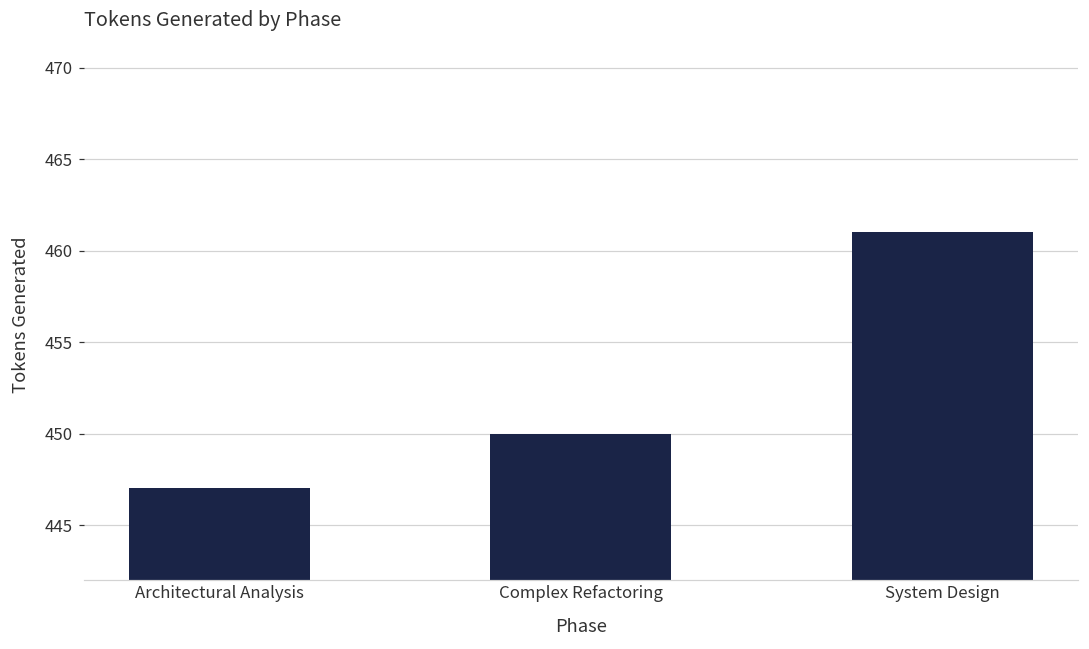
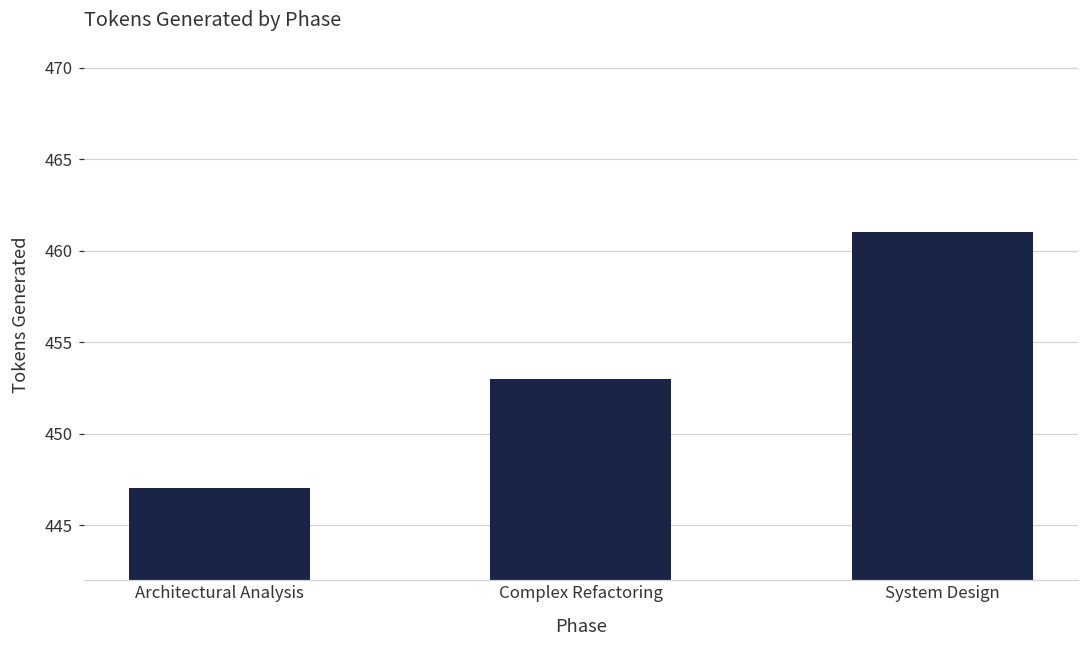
  {
    "Architectural Analysis": 447,
-   "Complex Refactoring": 450,
+   "Complex Refactoring": 453,
    "System Design": 461
  }
